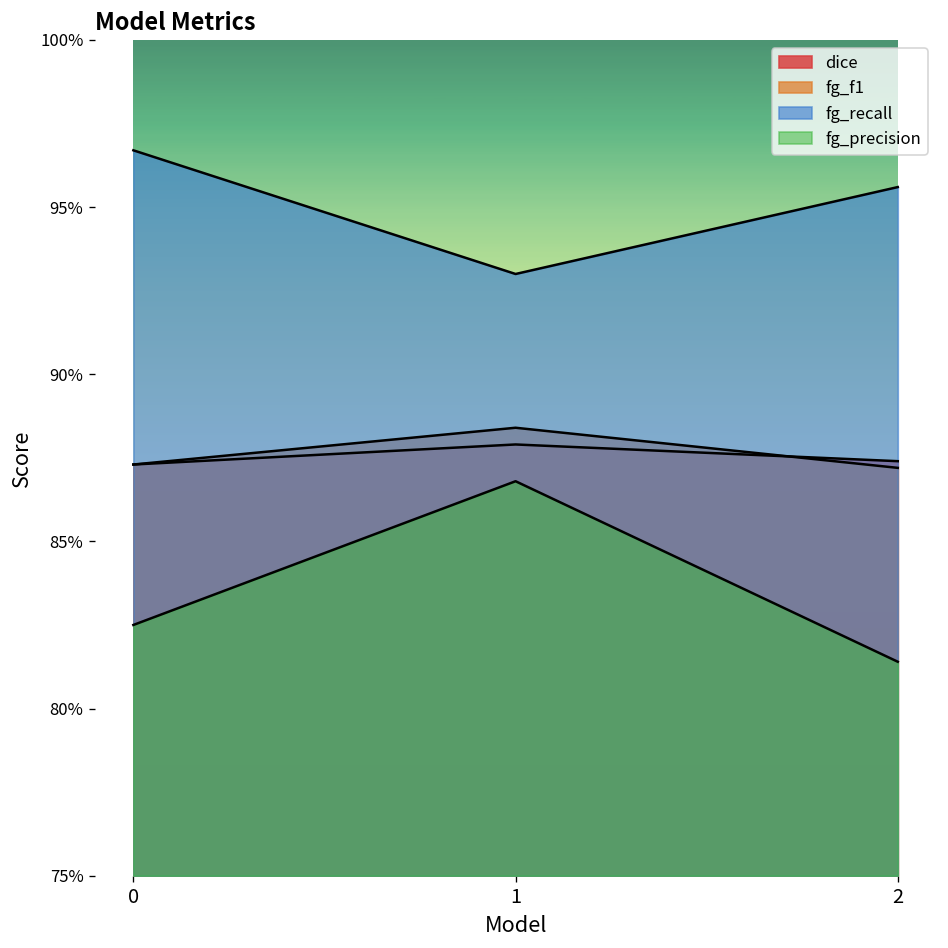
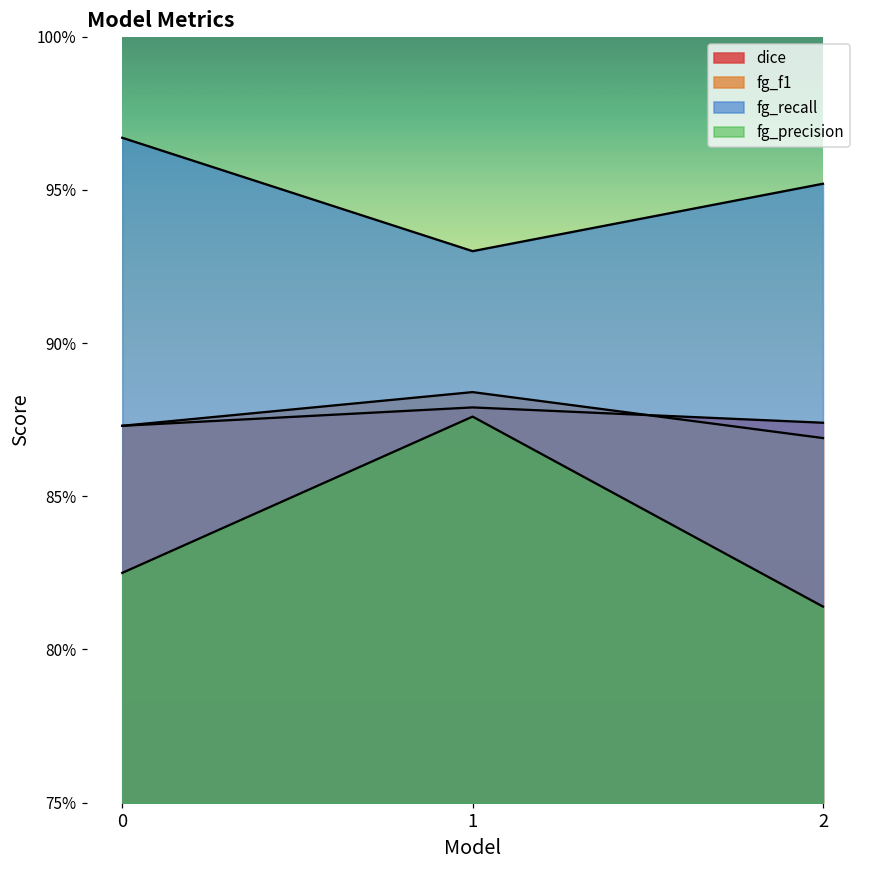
  {
    "dice": {
      "1": "87.9%",
      "2": "87.4%"
    },
    "fg_f1": {
      "1": "88.4%",
-     "2": "87.2%"
+     "2": "86.9%"
    },
    "fg_recall": {
      "0": "96.7%",
      "1": "93.0%",
-     "2": "95.6%"
+     "2": "95.2%"
    },
    "fg_precision": {
      "0": "82.5%",
-     "1": "86.8%",
+     "1": "87.6%",
      "2": "81.4%"
    }
  }
